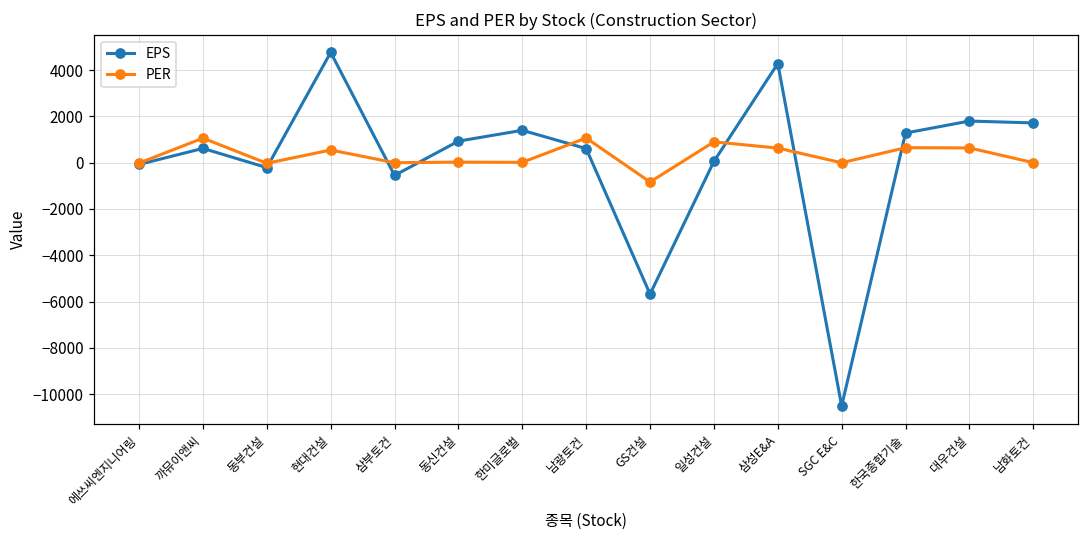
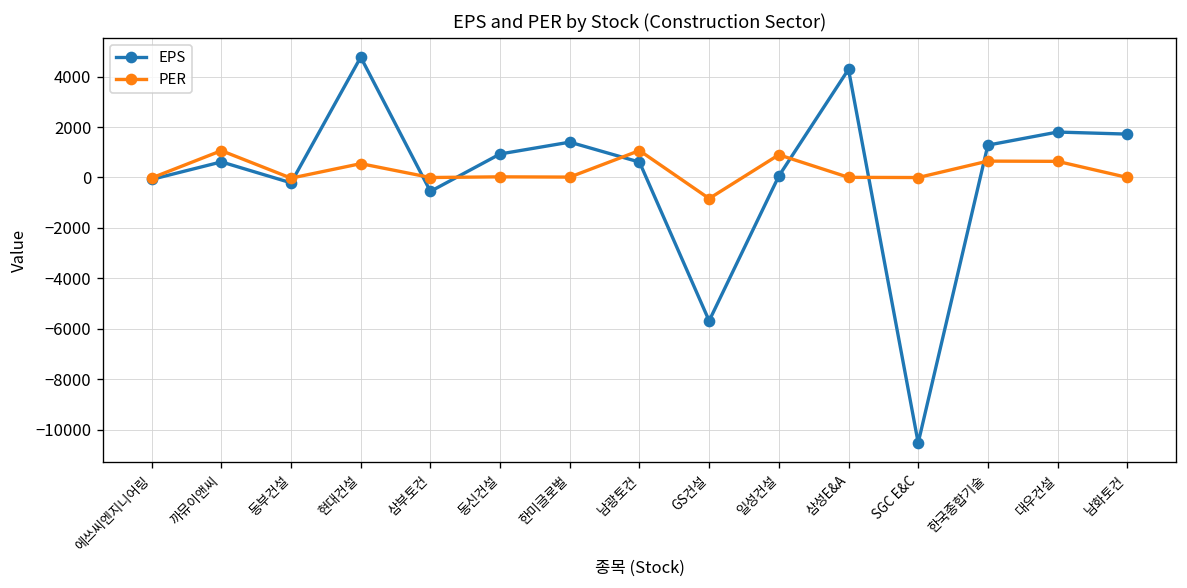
  {
    "EPS": {
      "까뮤이앤씨": 600,
      "동부건설": -200,
      "현대건설": 4800,
      "삼부토건": -600,
      "동신건설": 900,
      "한미글로벌": 1400,
      "남광토건": 600,
      "GS건설": -5700,
      "일성건설": 100,
      "삼성E&A": 4300,
      "SGC E&C": -10500,
      "한국종합기술": 1300,
      "대우건설": 1800,
      "남화토건": 1700
    },
    "PER": {
      "까뮤이앤씨": 1100,
      "동부건설": 0,
      "현대건설": 500,
      "삼부토건": 0,
      "동신건설": 0,
      "한미글로벌": 0,
      "남광토건": 1100,
      "GS건설": -800,
      "일성건설": 900,
-     "삼성E&A": 600,
+     "삼성E&A": 0,
      "SGC E&C": 0,
      "한국종합기술": 600,
      "대우건설": 600,
      "남화토건": 0
    }
  }
